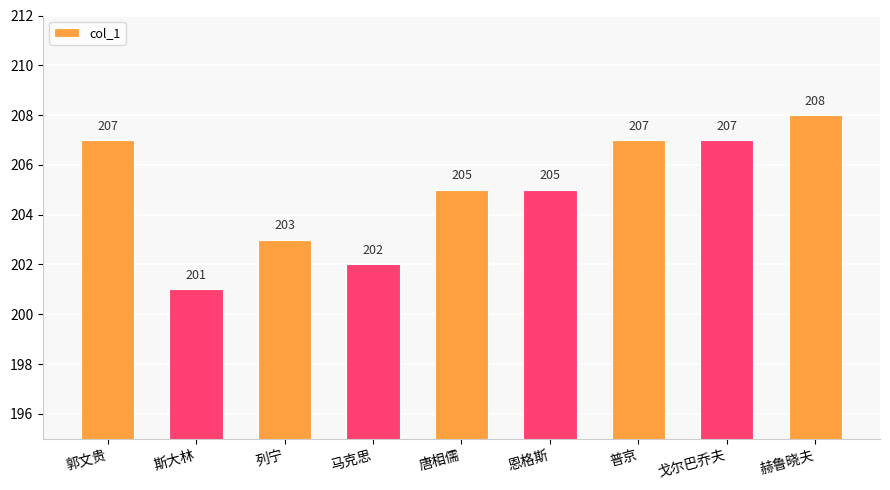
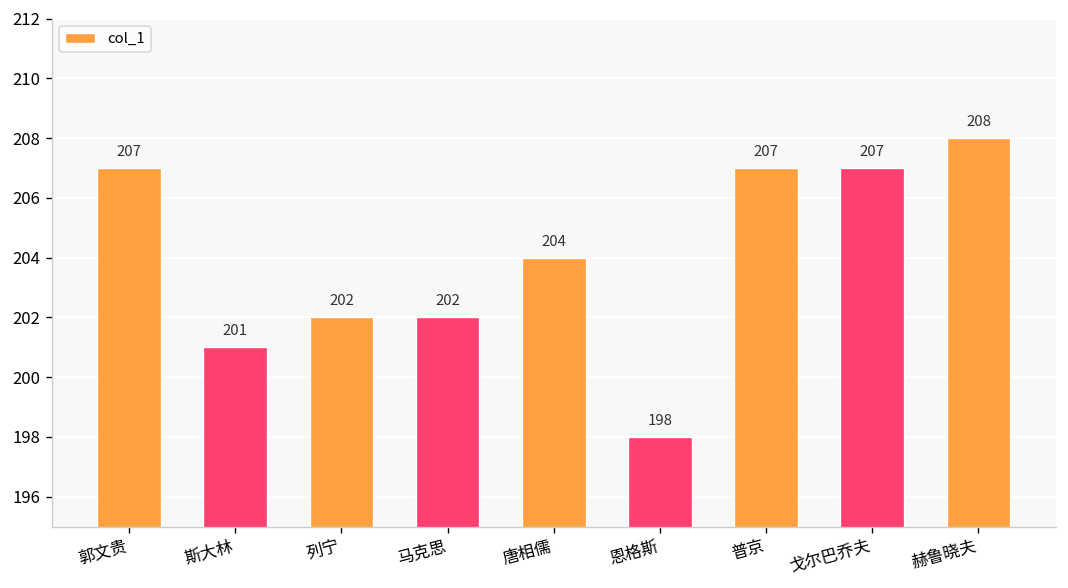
  {
    "郭文贵": 207,
    "斯大林": 201,
-   "列宁": 203,
+   "列宁": 202,
    "马克思": 202,
-   "唐相儒": 205,
-   "恩格斯": 205,
+   "唐相儒": 204,
+   "恩格斯": 198,
    "普京": 207,
    "戈尔巴乔夫": 207,
    "赫鲁晓夫": 208
  }
